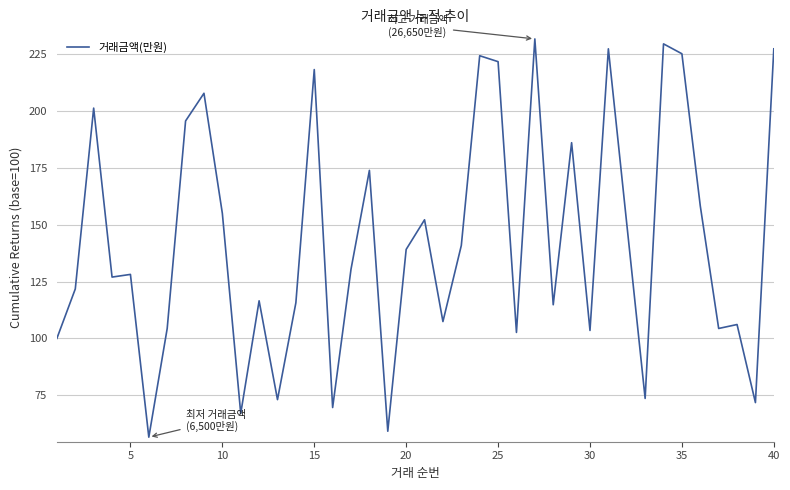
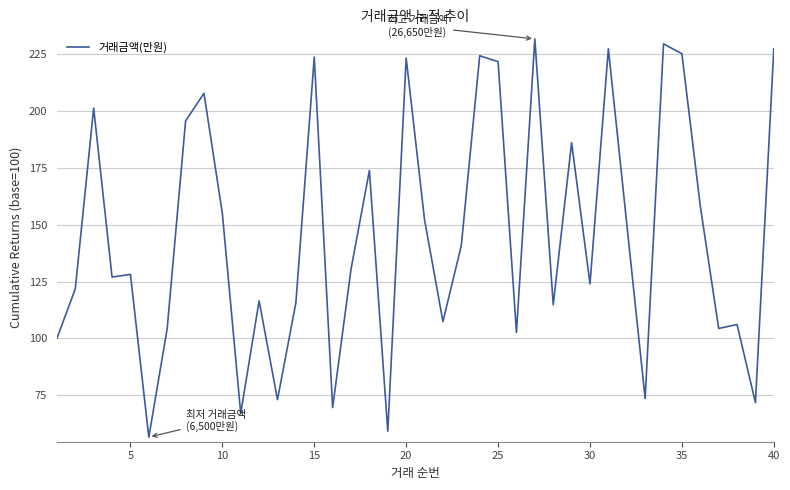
  {
    "5": 128,
    "10": 155,
-   "15": 218,
-   "20": 139,
+   "15": 224,
+   "20": 223,
    "25": 222,
-   "30": 103,
+   "30": 124,
    "35": 225,
    "40": 227
  }
